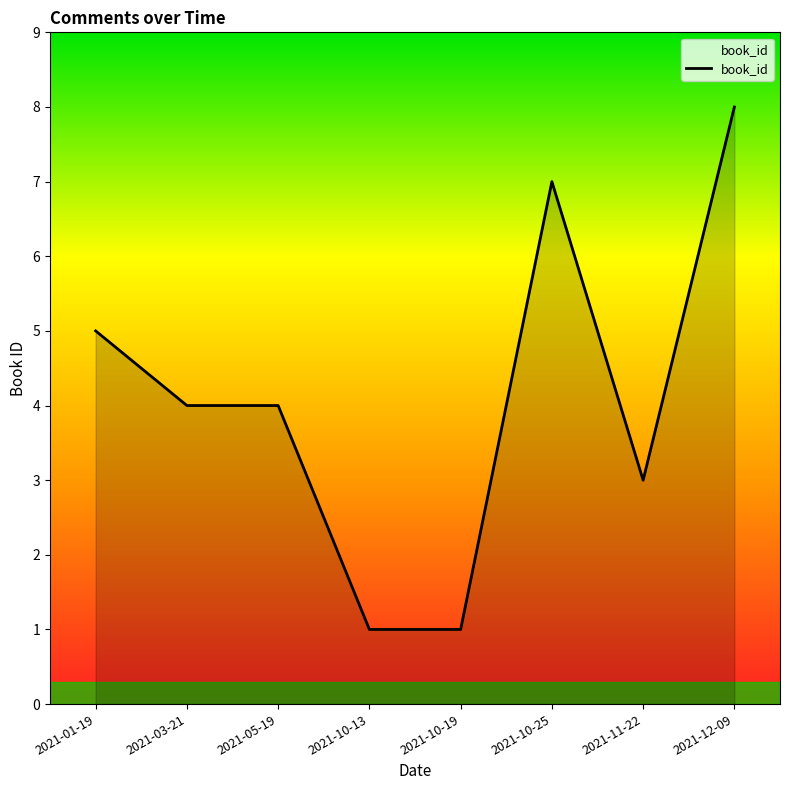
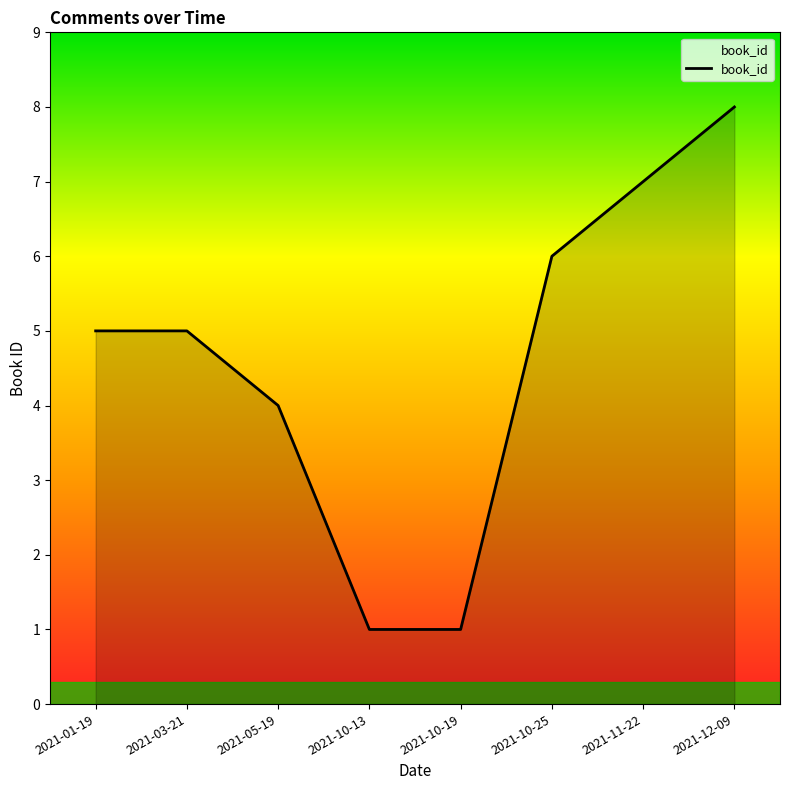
  {
    "2021-01-19": 5,
-   "2021-03-21": 4,
+   "2021-03-21": 5,
    "2021-05-19": 4,
    "2021-10-13": 1,
    "2021-10-19": 1,
-   "2021-10-25": 7,
-   "2021-11-22": 3,
+   "2021-10-25": 6,
+   "2021-11-22": 7,
    "2021-12-09": 8
  }
